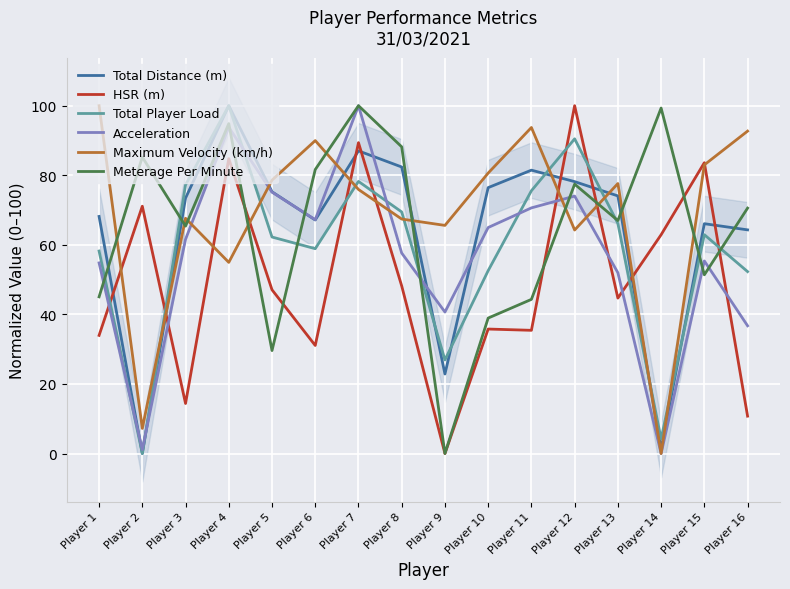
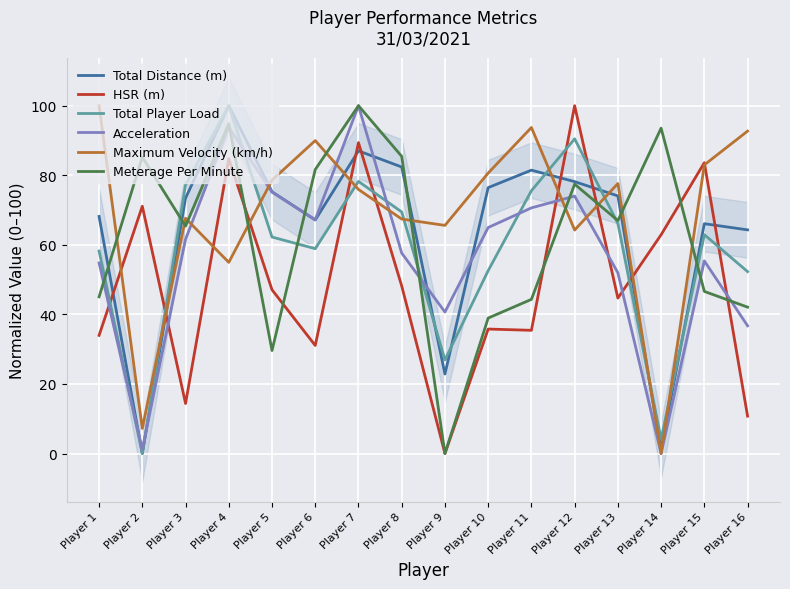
  {
    "Meterage Per Minute": {
      "Player 1": 45,
      "Player 3": 65,
      "Player 5": 30,
      "Player 6": 82,
-     "Player 8": 88,
+     "Player 8": 85,
      "Player 10": 39,
      "Player 11": 44,
      "Player 12": 77,
      "Player 13": 67,
-     "Player 14": 99,
-     "Player 15": 51,
-     "Player 16": 71
+     "Player 14": 94,
+     "Player 15": 47,
+     "Player 16": 42
    }
  }
